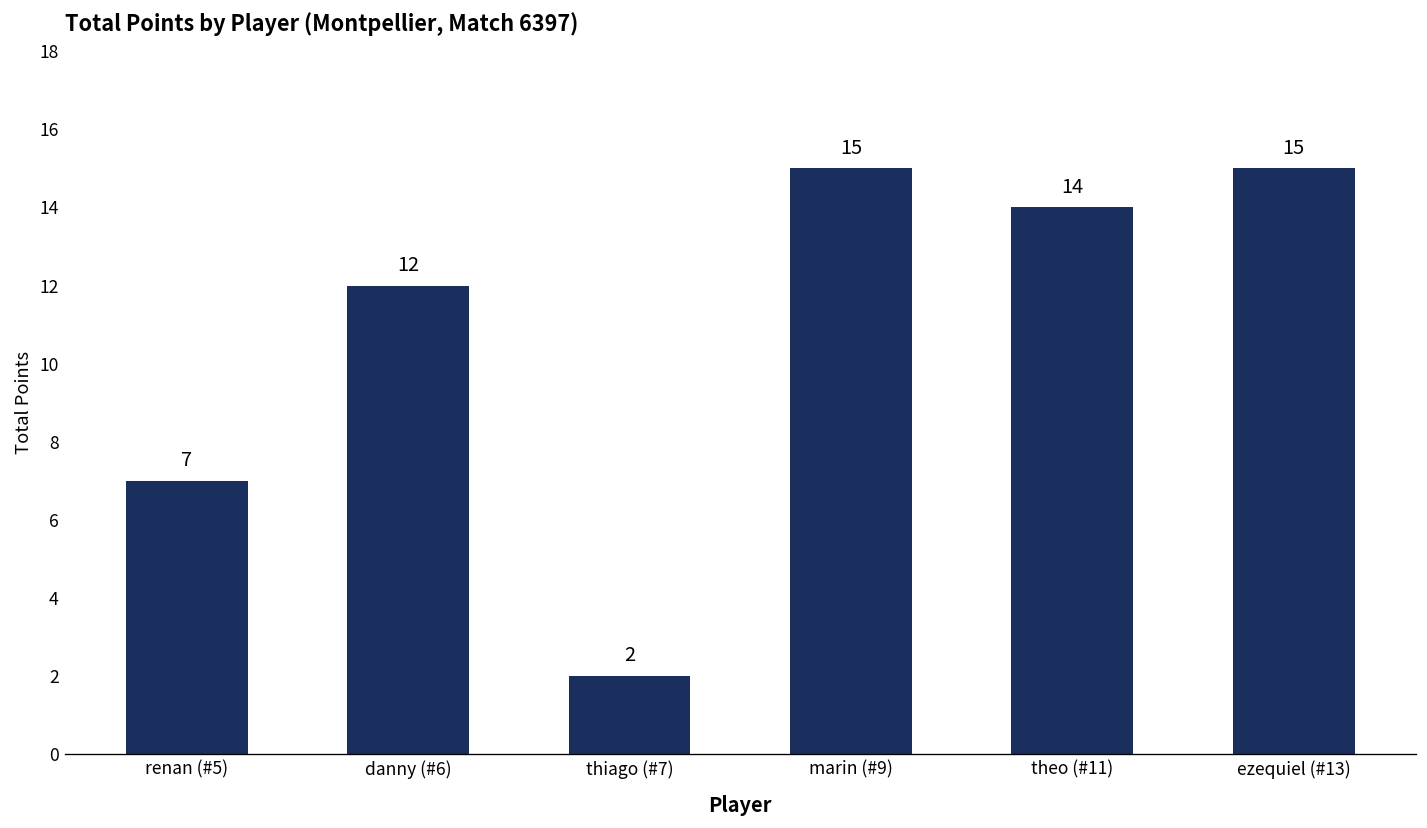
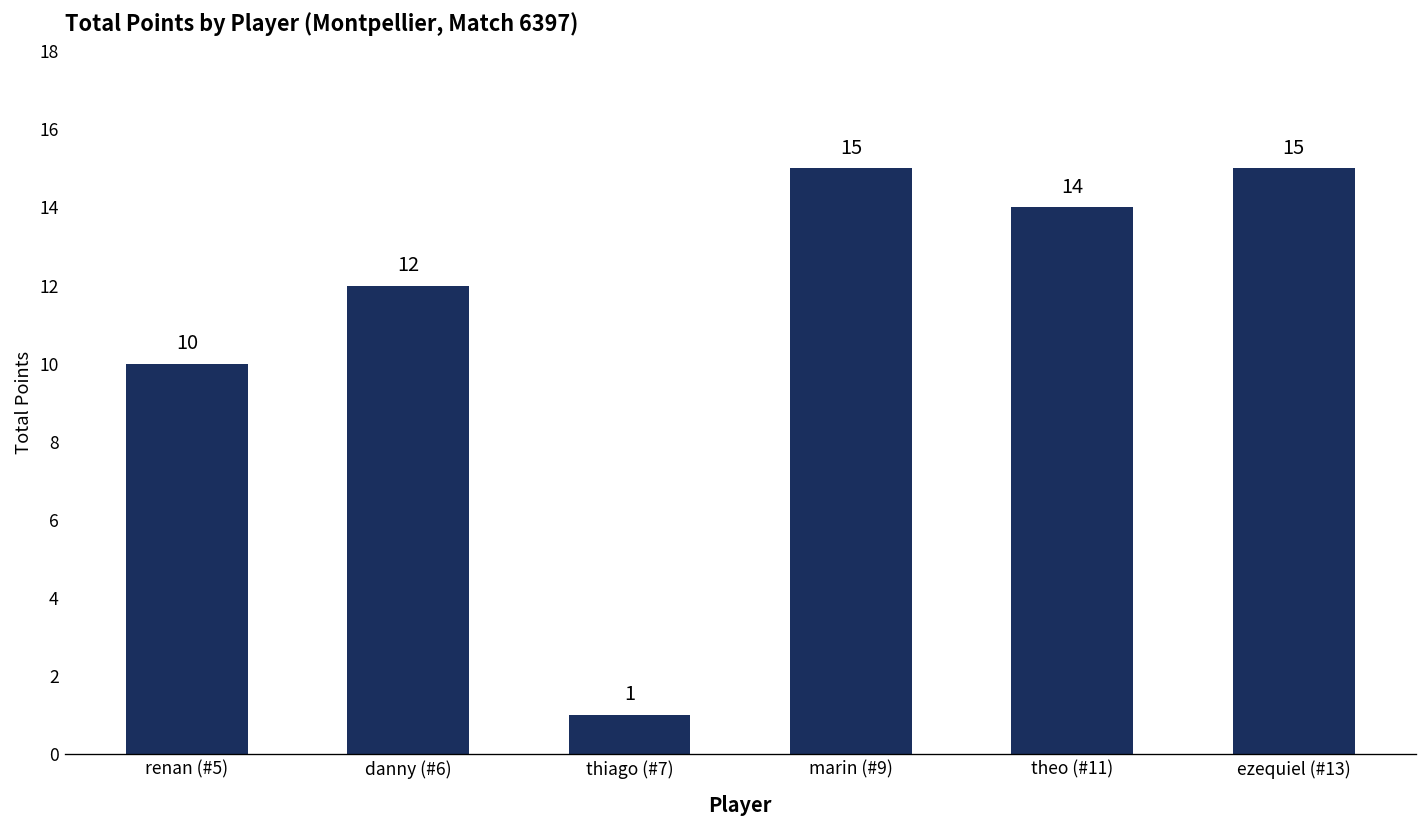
  {
-   "renan (#5)": 7,
+   "renan (#5)": 10,
    "danny (#6)": 12,
-   "thiago (#7)": 2,
+   "thiago (#7)": 1,
    "marin (#9)": 15,
    "theo (#11)": 14,
    "ezequiel (#13)": 15
  }
